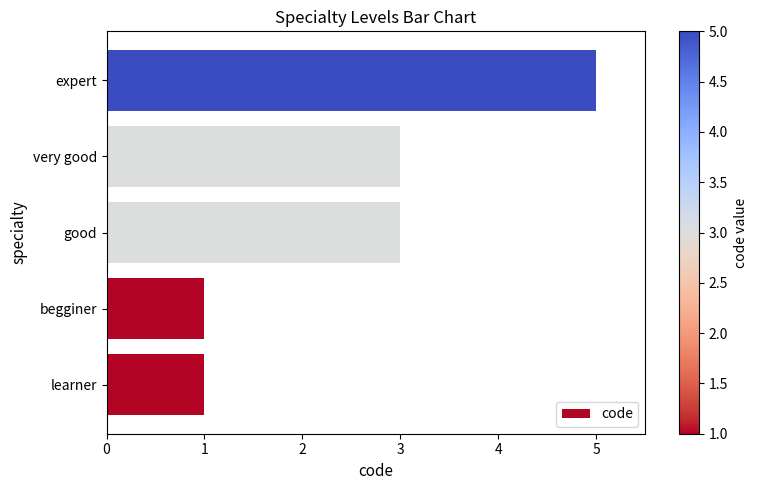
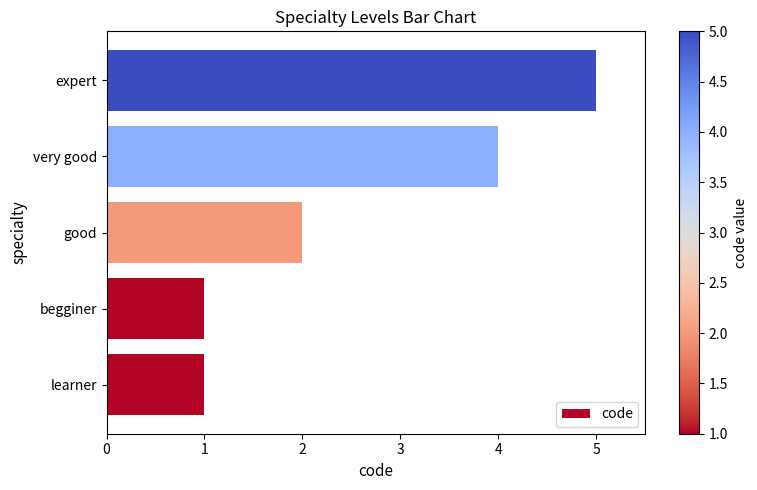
  {
    "expert": 5,
-   "very good": 3,
-   "good": 3,
+   "very good": 4,
+   "good": 2,
    "begginer": 1,
    "learner": 1
  }
